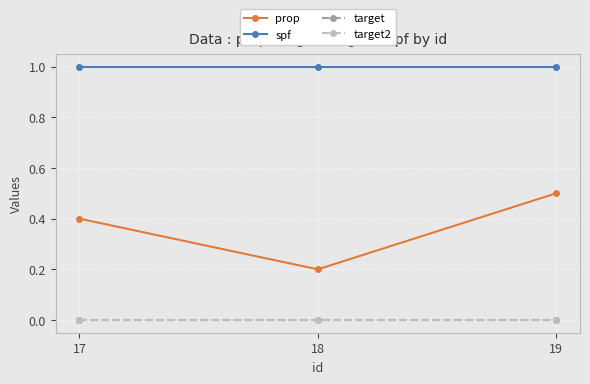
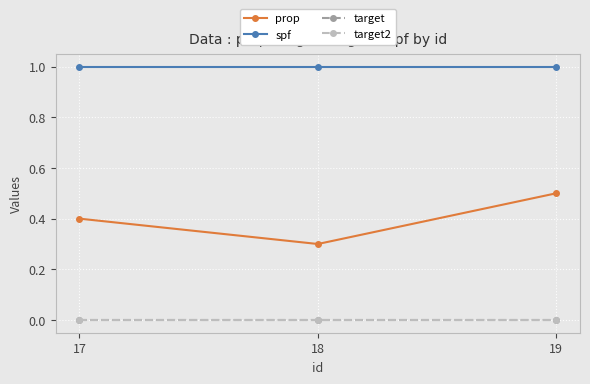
  {
    "prop": {
      "17": 0.4,
-     "18": 0.2,
+     "18": 0.3,
      "19": 0.5
    },
    "spf": {
      "17": 1.0,
      "18": 1.0,
      "19": 1.0
    },
    "target2": {
      "17": 0.0,
      "18": 0.0,
      "19": 0.0
    }
  }
